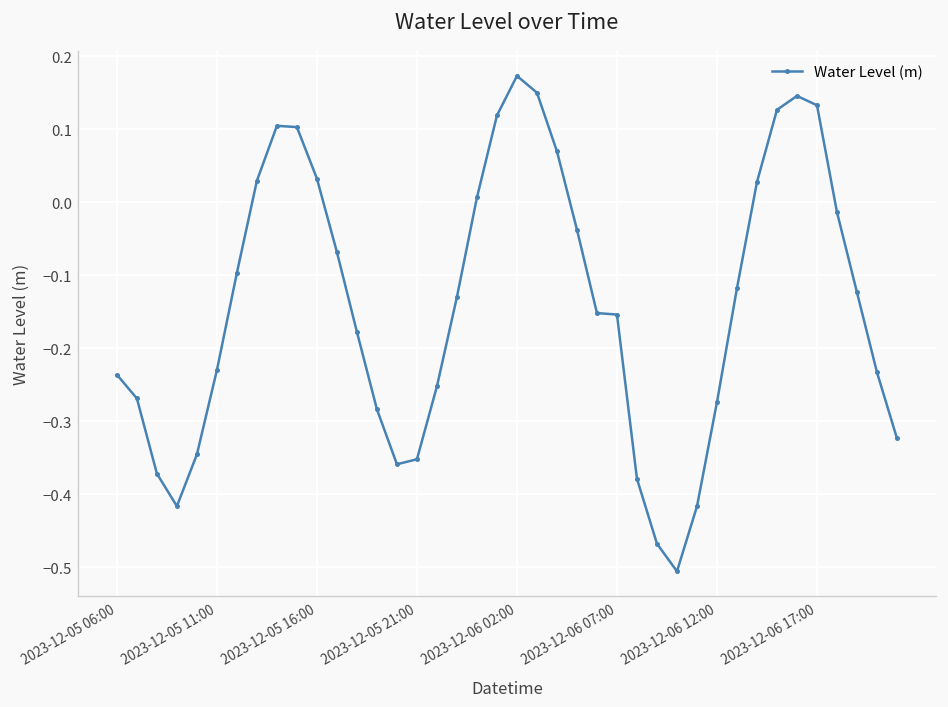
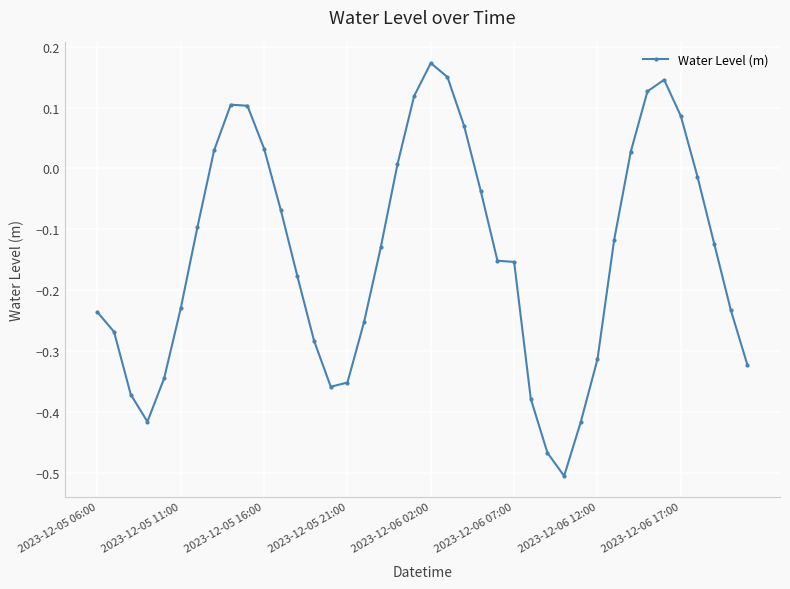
  {
    "2023-12-05 06:00": -0.24,
    "2023-12-05 11:00": -0.23,
    "2023-12-05 16:00": 0.03,
    "2023-12-05 21:00": -0.35,
    "2023-12-06 02:00": 0.17,
    "2023-12-06 07:00": -0.15,
-   "2023-12-06 12:00": -0.27,
-   "2023-12-06 17:00": 0.13
+   "2023-12-06 12:00": -0.31,
+   "2023-12-06 17:00": 0.09
  }
